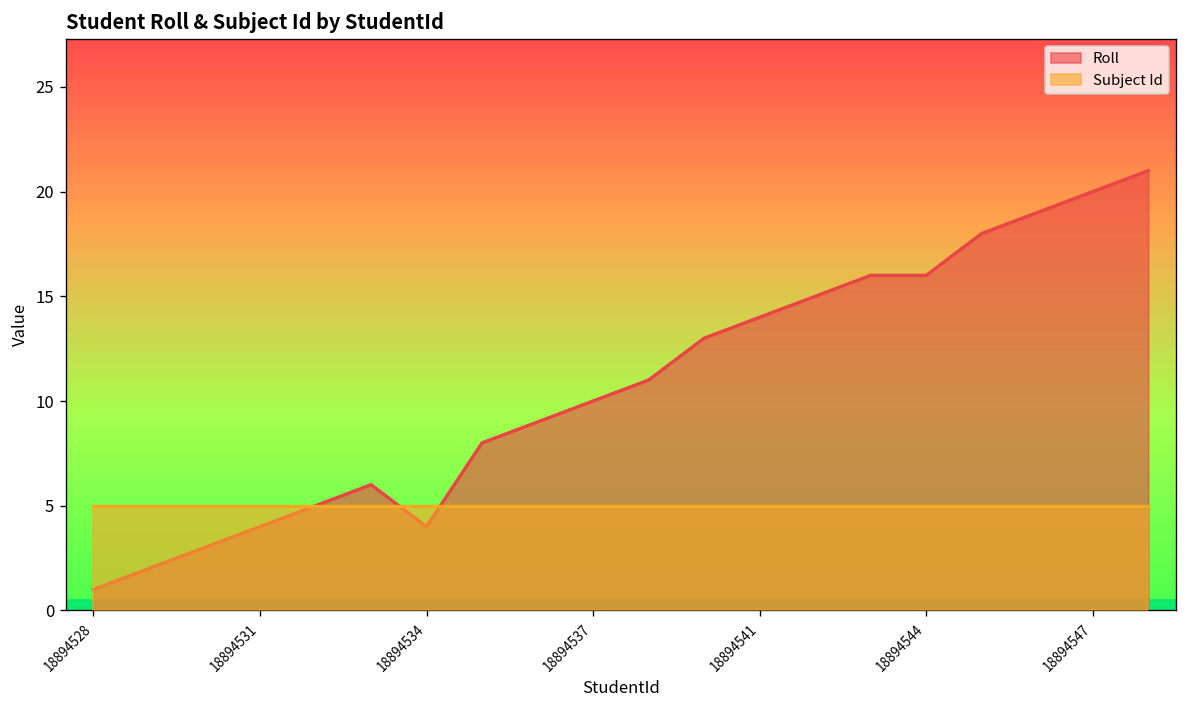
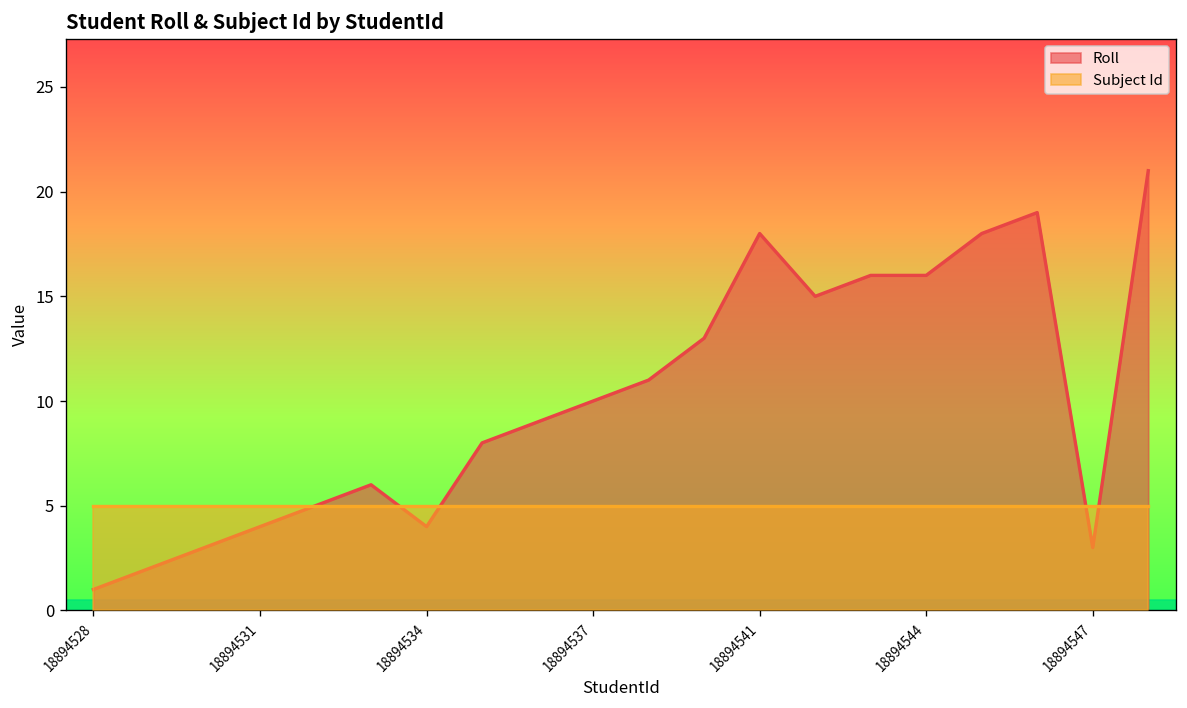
  {
    "Roll": {
      "18894528": 1,
      "18894531": 4,
      "18894534": 4,
      "18894537": 10,
-     "18894541": 14,
+     "18894541": 18,
      "18894544": 16,
-     "18894547": 20
+     "18894547": 3
    },
    "Subject Id": {
      "18894528": 5,
      "18894531": 5,
      "18894534": 5,
      "18894537": 5,
      "18894541": 5,
      "18894544": 5,
      "18894547": 5
    }
  }
